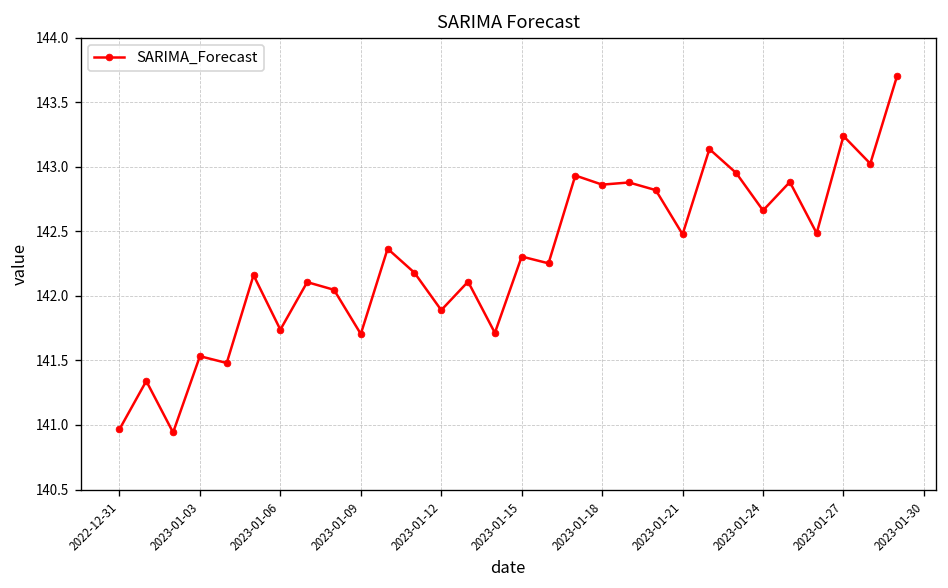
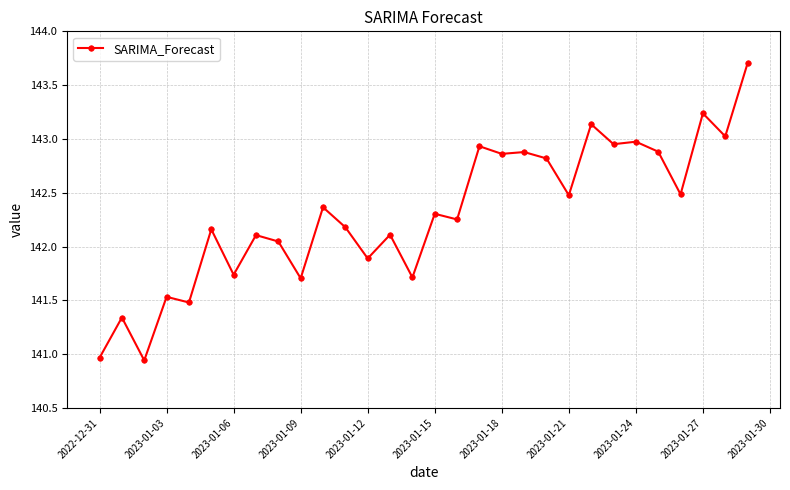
  {
    "2022-12-31": 140.97,
    "2023-01-03": 141.53,
    "2023-01-06": 141.74,
    "2023-01-09": 141.70,
    "2023-01-12": 141.89,
    "2023-01-15": 142.30,
    "2023-01-18": 142.86,
    "2023-01-21": 142.48,
-   "2023-01-24": 142.66,
+   "2023-01-24": 142.97,
    "2023-01-27": 143.24
  }
